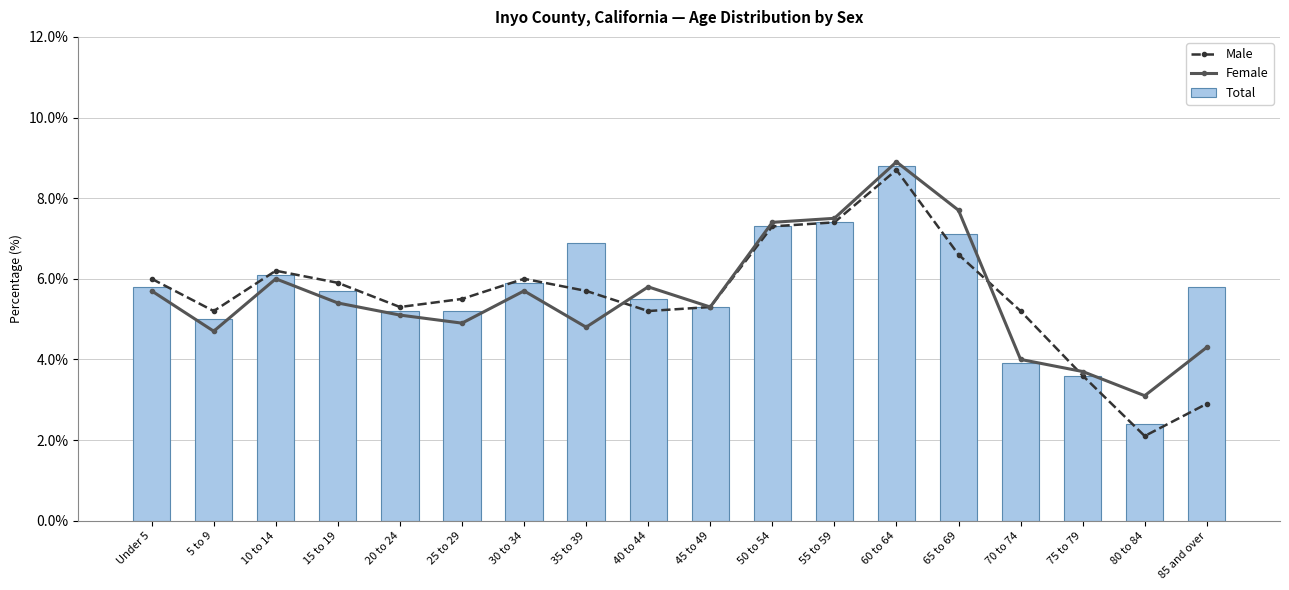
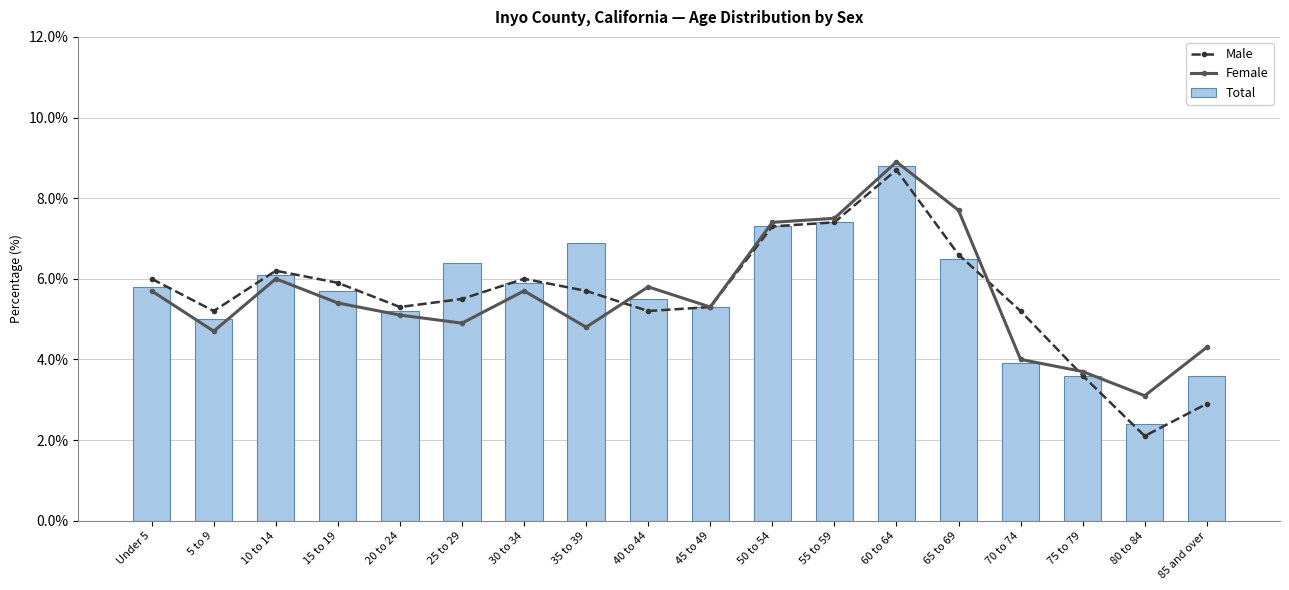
  {
    "Total": {
      "Under 5": "5.8%",
      "5 to 9": "5.0%",
      "10 to 14": "6.1%",
      "15 to 19": "5.7%",
      "20 to 24": "5.2%",
-     "25 to 29": "5.2%",
+     "25 to 29": "6.4%",
      "30 to 34": "5.9%",
      "35 to 39": "6.9%",
      "40 to 44": "5.5%",
      "45 to 49": "5.3%",
      "50 to 54": "7.3%",
      "55 to 59": "7.4%",
      "60 to 64": "8.8%",
-     "65 to 69": "7.1%",
+     "65 to 69": "6.5%",
      "70 to 74": "3.9%",
      "75 to 79": "3.6%",
      "80 to 84": "2.4%",
-     "85 and over": "5.8%"
+     "85 and over": "3.6%"
    }
  }
